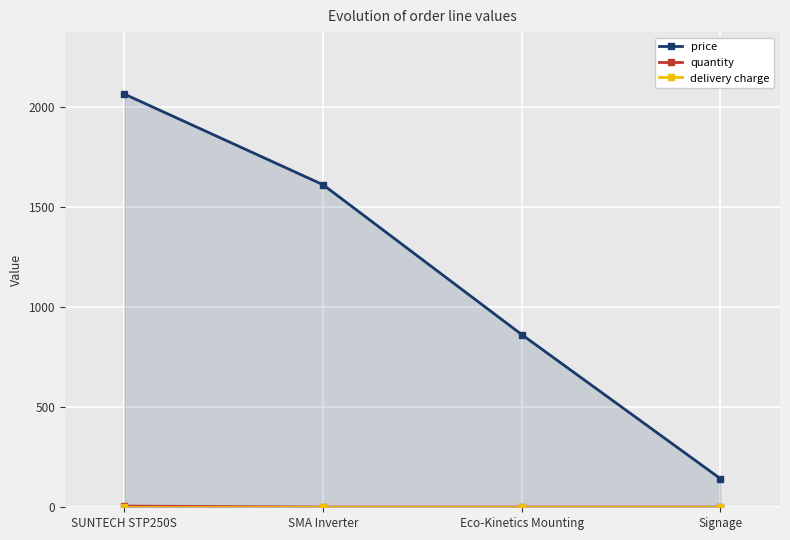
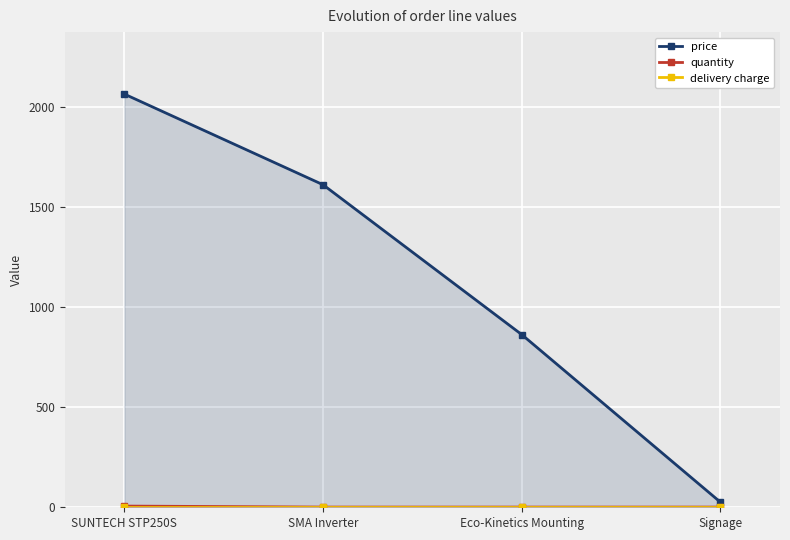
  {
    "price": {
      "SUNTECH STP250S": 2060,
      "SMA Inverter": 1610,
      "Eco-Kinetics Mounting": 860,
-     "Signage": 140
+     "Signage": 30
    }
  }
